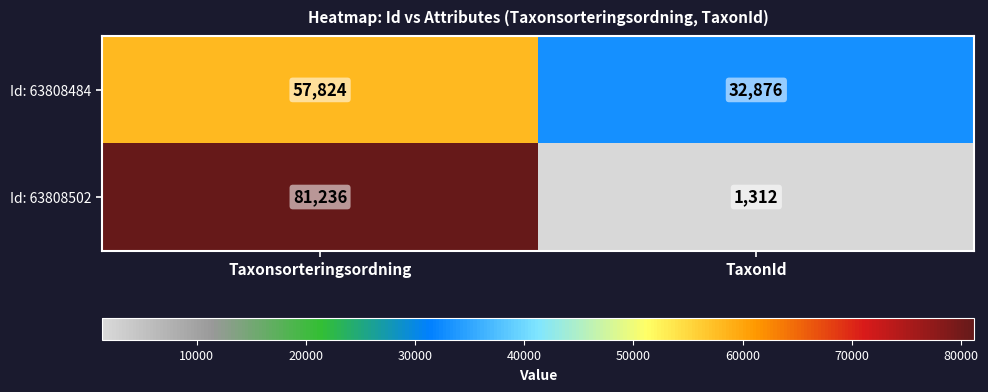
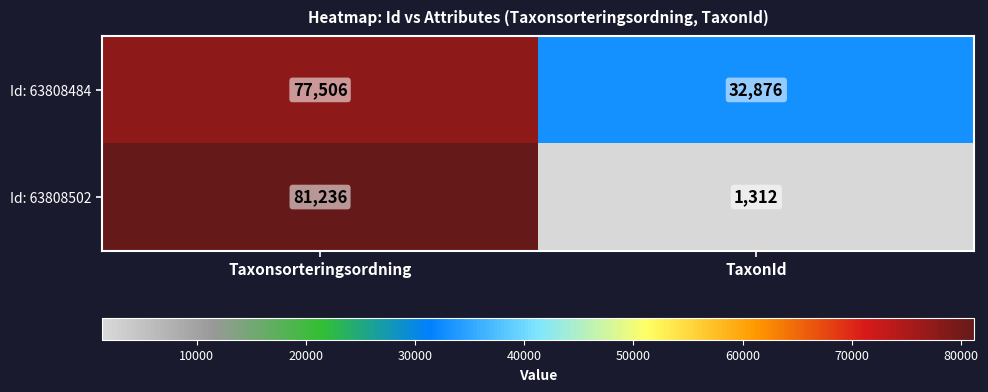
  {
    "Id: 63808484": {
-     "Taxonsorteringsordning": "57,824"
+     "Taxonsorteringsordning": "77,506"
    }
  }
